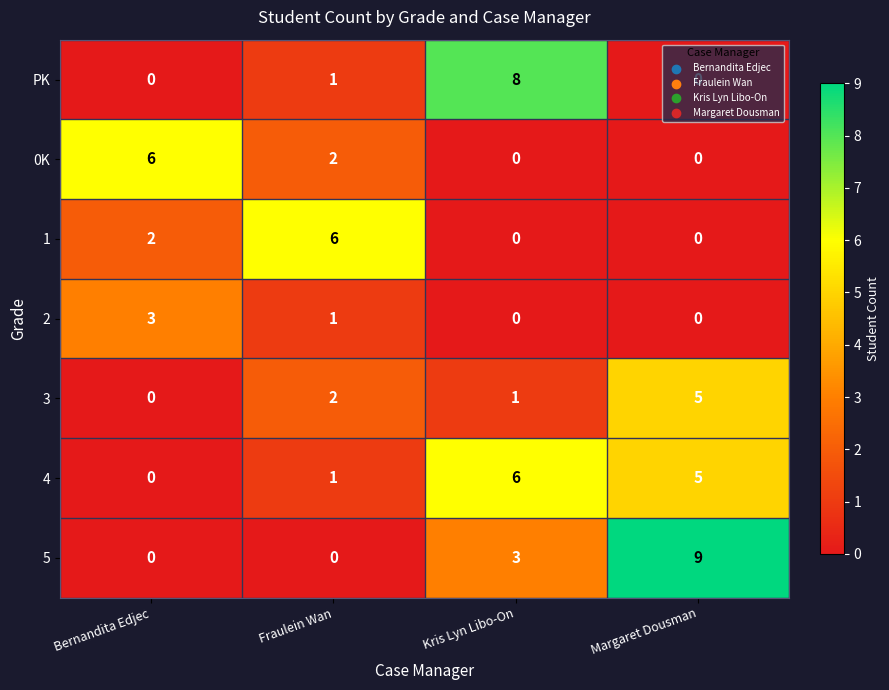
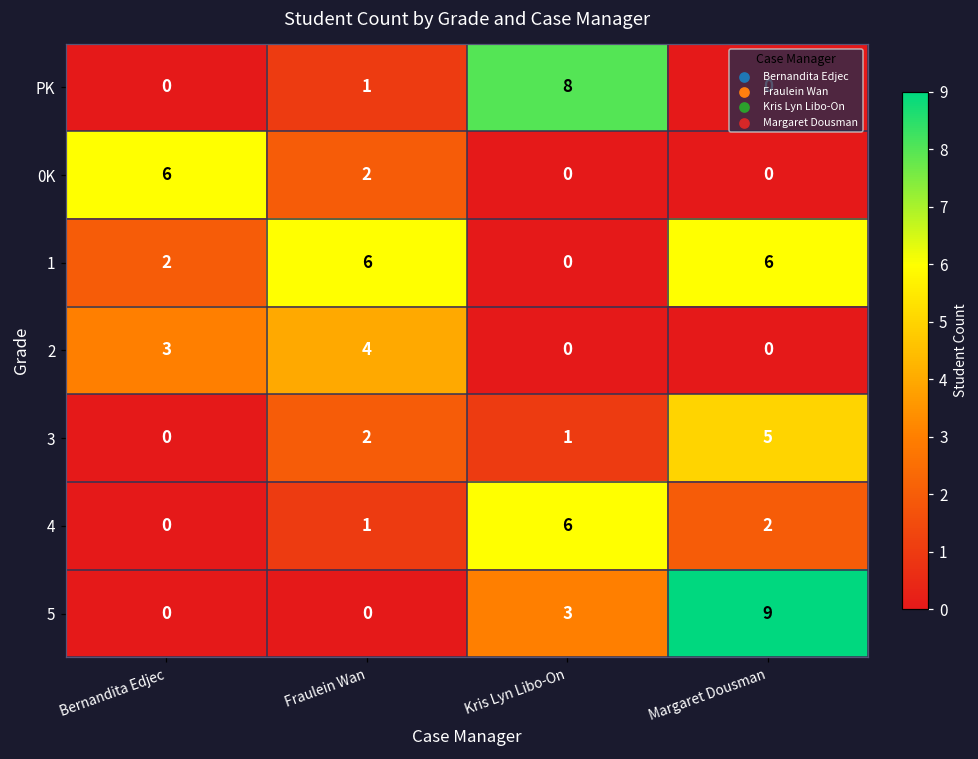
  {
    "PK": {
      "Bernandita Edjec": 0,
      "Fraulein Wan": 1,
      "Kris Lyn Libo-On": 8
    },
    "0K": {
      "Bernandita Edjec": 6,
      "Fraulein Wan": 2,
      "Kris Lyn Libo-On": 0,
      "Margaret Dousman": 0
    },
    "1": {
      "Bernandita Edjec": 2,
      "Fraulein Wan": 6,
      "Kris Lyn Libo-On": 0,
-     "Margaret Dousman": 0
+     "Margaret Dousman": 6
    },
    "2": {
      "Bernandita Edjec": 3,
-     "Fraulein Wan": 1,
+     "Fraulein Wan": 4,
      "Kris Lyn Libo-On": 0,
      "Margaret Dousman": 0
    },
    "3": {
      "Bernandita Edjec": 0,
      "Fraulein Wan": 2,
      "Kris Lyn Libo-On": 1,
      "Margaret Dousman": 5
    },
    "4": {
      "Bernandita Edjec": 0,
      "Fraulein Wan": 1,
      "Kris Lyn Libo-On": 6,
-     "Margaret Dousman": 5
+     "Margaret Dousman": 2
    },
    "5": {
      "Bernandita Edjec": 0,
      "Fraulein Wan": 0,
      "Kris Lyn Libo-On": 3,
      "Margaret Dousman": 9
    }
  }
